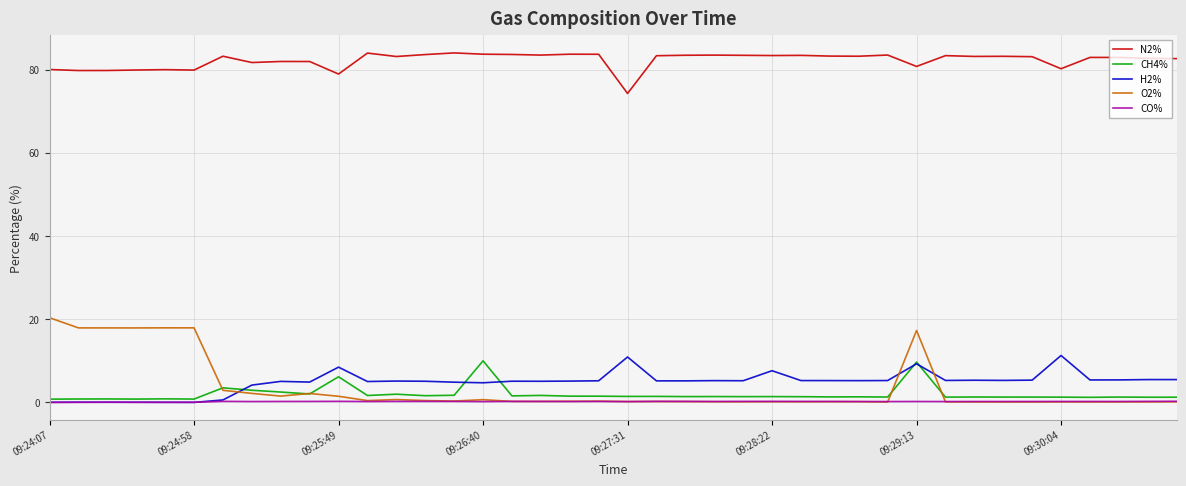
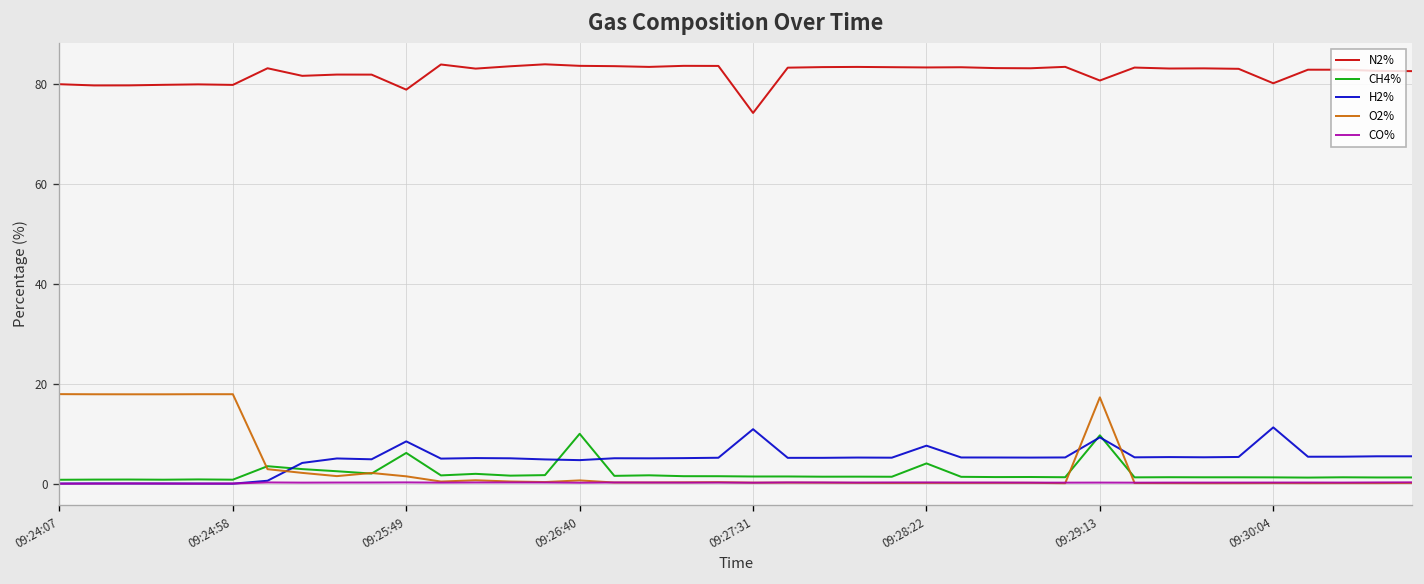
  {
    "N2%": {
      "09:24:07": 80,
      "09:24:58": 80,
      "09:25:49": 79,
      "09:26:40": 84,
      "09:27:31": 74,
      "09:28:22": 83,
      "09:29:13": 81,
      "09:30:04": 80
    },
    "CH4%": {
      "09:24:07": 1,
      "09:24:58": 1,
      "09:25:49": 6,
      "09:26:40": 10,
      "09:27:31": 1,
-     "09:28:22": 1,
+     "09:28:22": 4,
      "09:30:04": 1
    },
    "H2%": {
      "09:25:49": 8,
      "09:26:40": 5,
      "09:27:31": 11,
      "09:28:22": 8,
      "09:30:04": 11
    },
    "O2%": {
-     "09:24:07": 20,
+     "09:24:07": 18,
      "09:24:58": 18,
      "09:25:49": 1,
      "09:29:13": 17
    },
    "CO%": {
      "09:25:49": 0,
      "09:29:13": 0
    }
  }
